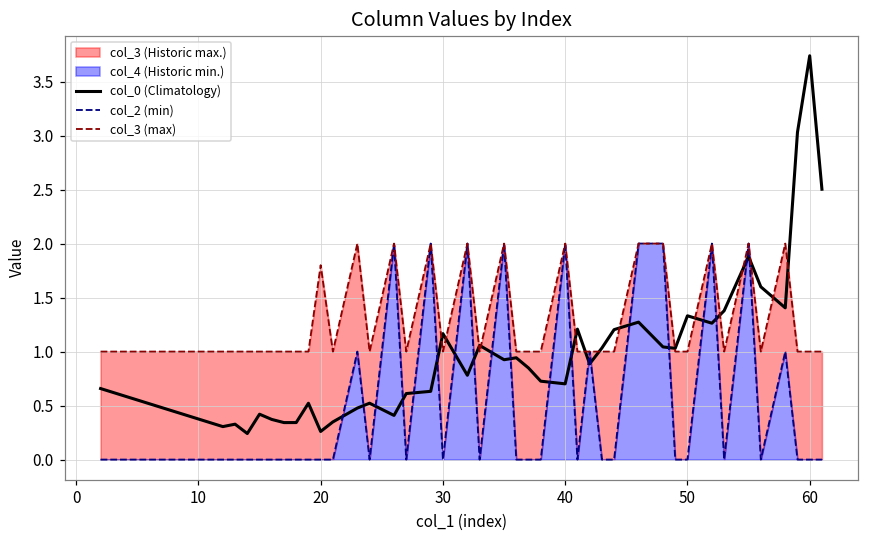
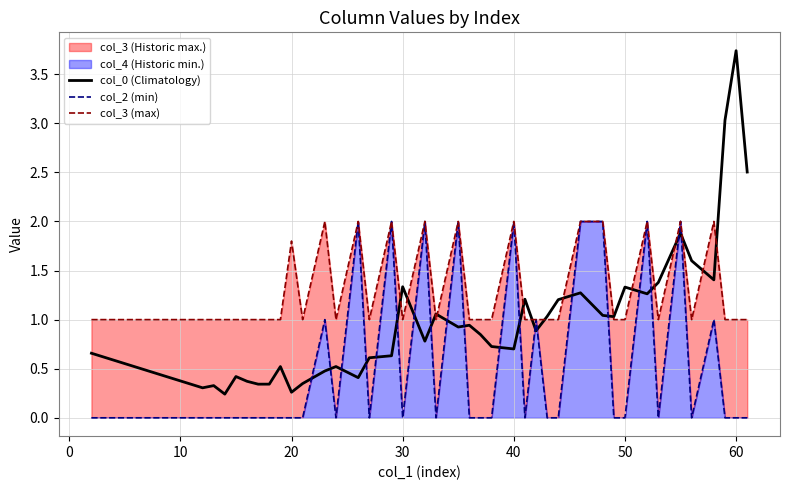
  {
    "col_0 (Climatology)": {
      "20": 0.3,
-     "30": 1.2,
+     "30": 1.3,
      "40": 0.7,
      "50": 1.3,
      "60": 3.7
    },
    "col_4 (Historic min.)": {
      "20": 0.0,
      "30": 0.0,
      "50": 0.0,
      "60": 0.0
    },
    "col_3 (Historic max.)": {
      "20": 1.8,
      "30": 1.0,
      "50": 1.0,
      "60": 1.0
    }
  }
